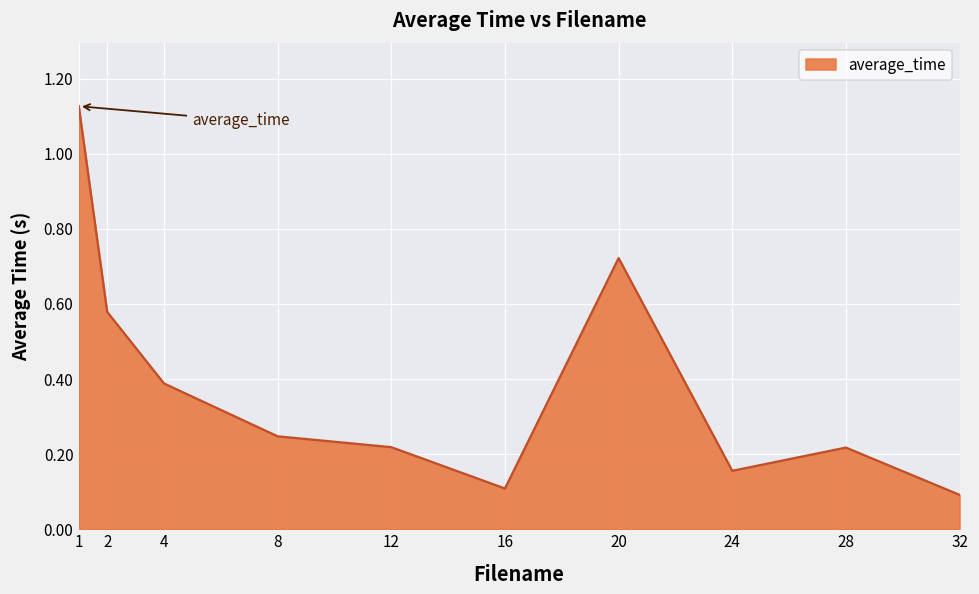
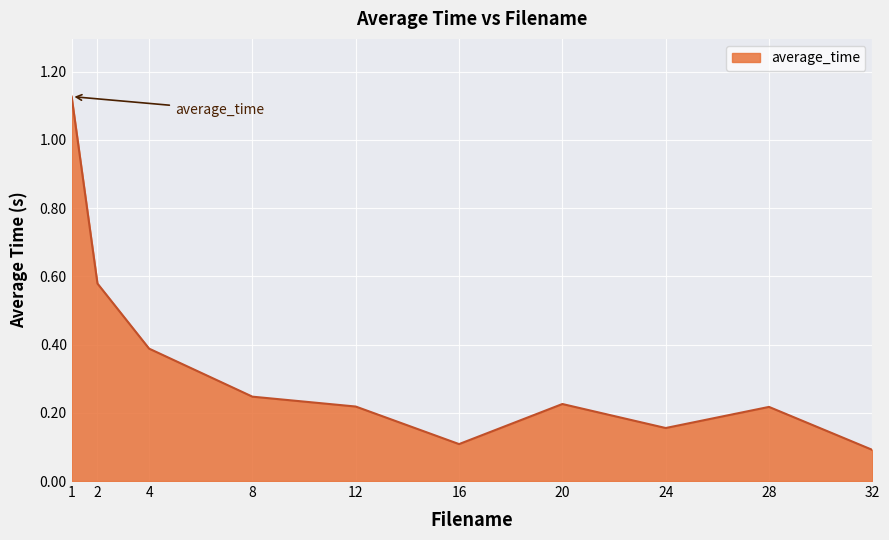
  {
    "1": 1.13,
    "2": 0.58,
    "4": 0.39,
    "8": 0.25,
    "12": 0.22,
    "16": 0.11,
-   "20": 0.72,
+   "20": 0.23,
    "24": 0.16,
    "28": 0.22,
    "32": 0.09
  }
